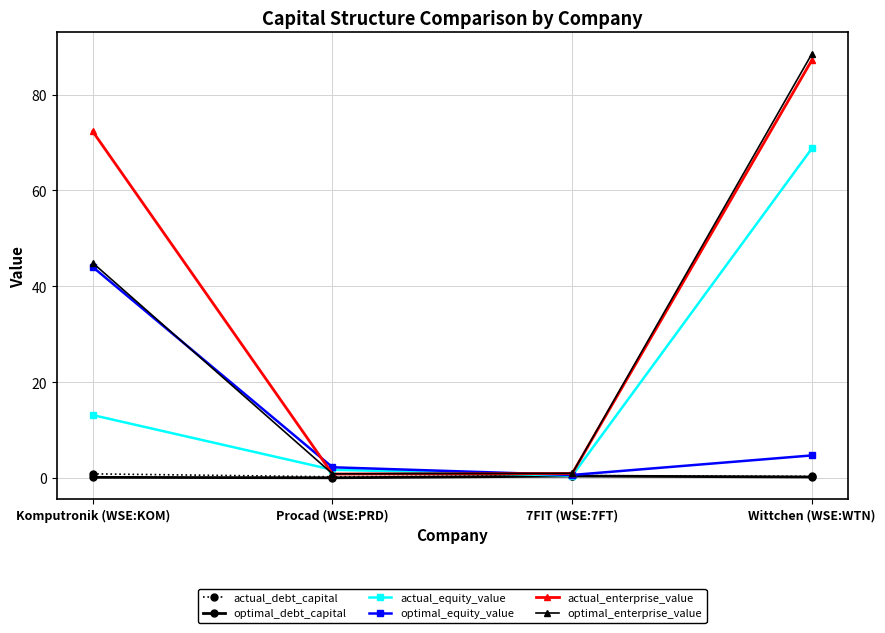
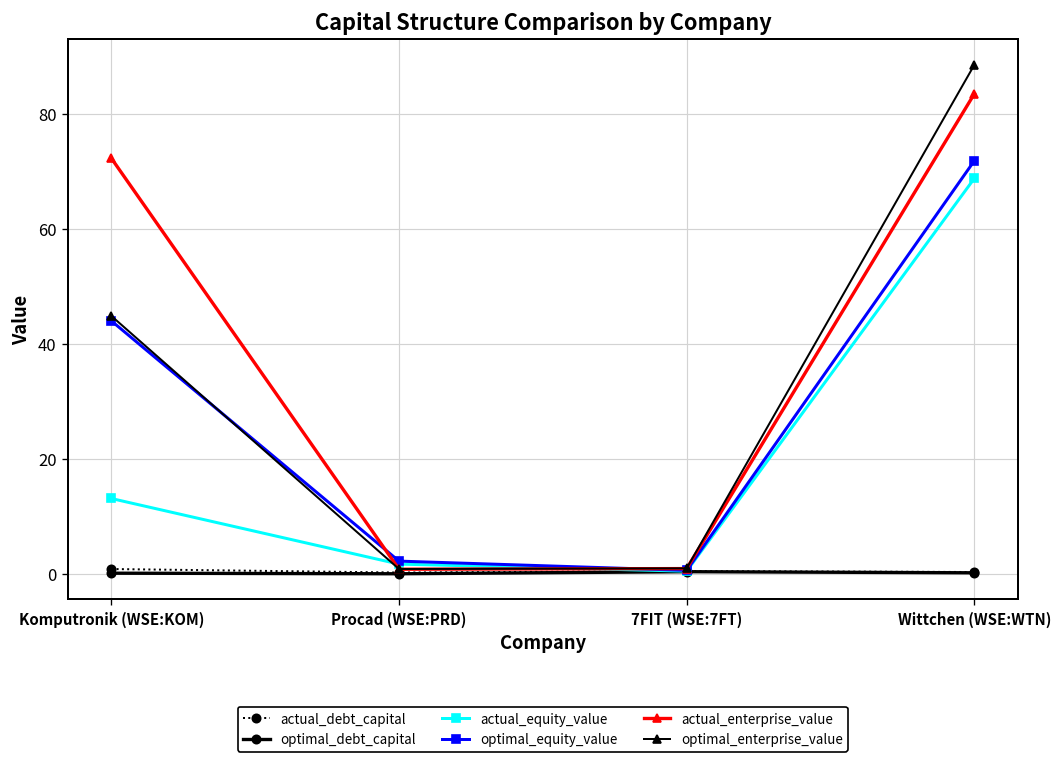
  {
    "actual_equity_value": {
      "Komputronik (WSE:KOM)": 13,
      "Wittchen (WSE:WTN)": 69
    },
    "optimal_equity_value": {
      "Komputronik (WSE:KOM)": 44,
-     "Wittchen (WSE:WTN)": 5
+     "Wittchen (WSE:WTN)": 72
    },
    "actual_enterprise_value": {
      "Komputronik (WSE:KOM)": 72,
-     "Wittchen (WSE:WTN)": 87
+     "Wittchen (WSE:WTN)": 84
    }
  }
